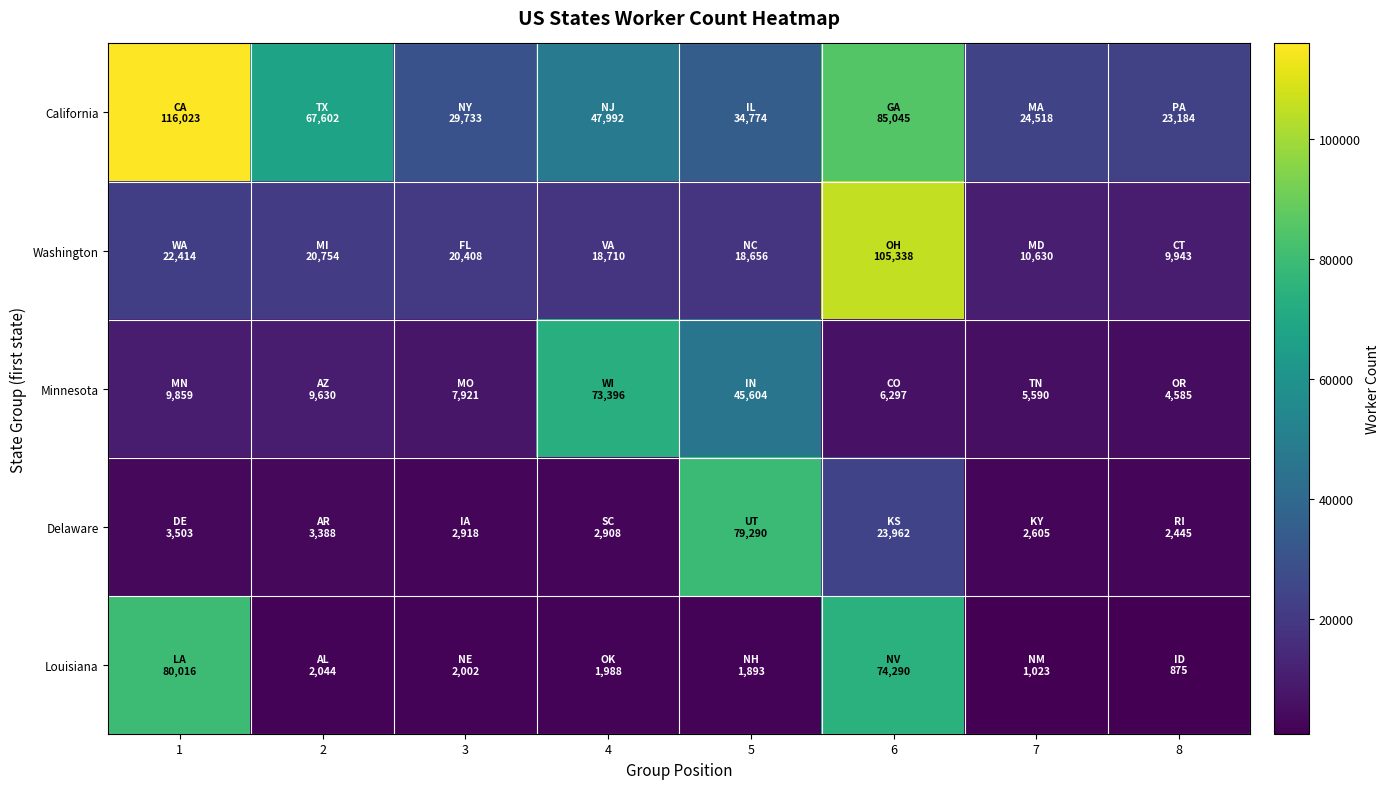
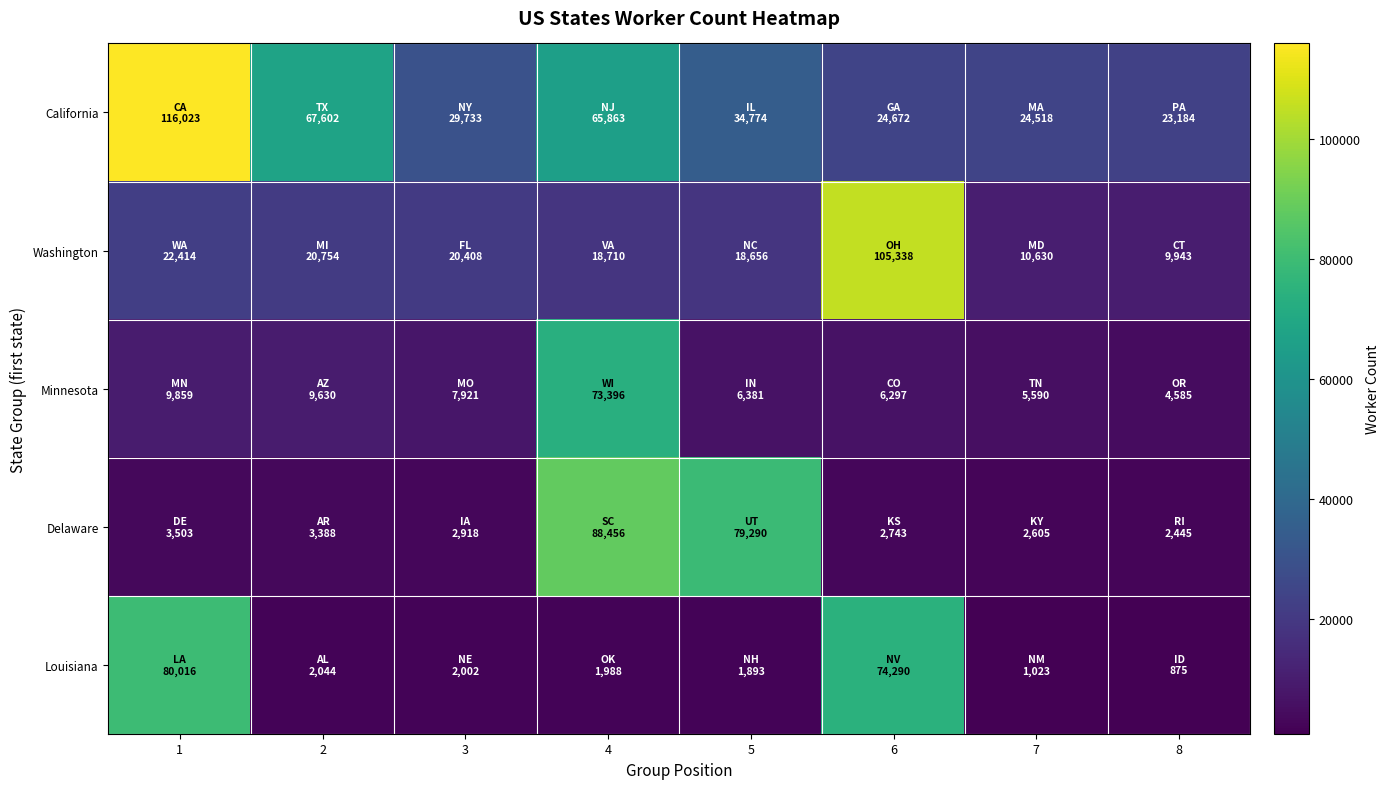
  {
    "California": {
      "1": "116,023",
      "2": "67,602",
      "3": "29,733",
-     "4": "47,992",
+     "4": "65,863",
      "5": "34,774",
-     "6": "85,045",
+     "6": "24,672",
      "7": "24,518",
      "8": "23,184"
    },
    "Washington": {
      "1": "22,414",
      "2": "20,754",
      "3": "20,408",
      "4": "18,710",
      "5": "18,656",
      "6": "105,338",
      "7": "10,630",
      "8": "9,943"
    },
    "Minnesota": {
      "1": "9,859",
      "2": "9,630",
      "3": "7,921",
      "4": "73,396",
-     "5": "45,604",
+     "5": "6,381",
      "6": "6,297",
      "7": "5,590",
      "8": "4,585"
    },
    "Delaware": {
      "1": "3,503",
      "2": "3,388",
      "3": "2,918",
-     "4": "2,908",
+     "4": "88,456",
      "5": "79,290",
-     "6": "23,962",
+     "6": "2,743",
      "7": "2,605",
      "8": "2,445"
    },
    "Louisiana": {
      "1": "80,016",
      "2": "2,044",
      "3": "2,002",
      "4": "1,988",
      "5": "1,893",
      "6": "74,290",
      "7": "1,023",
      "8": "875"
    }
  }
